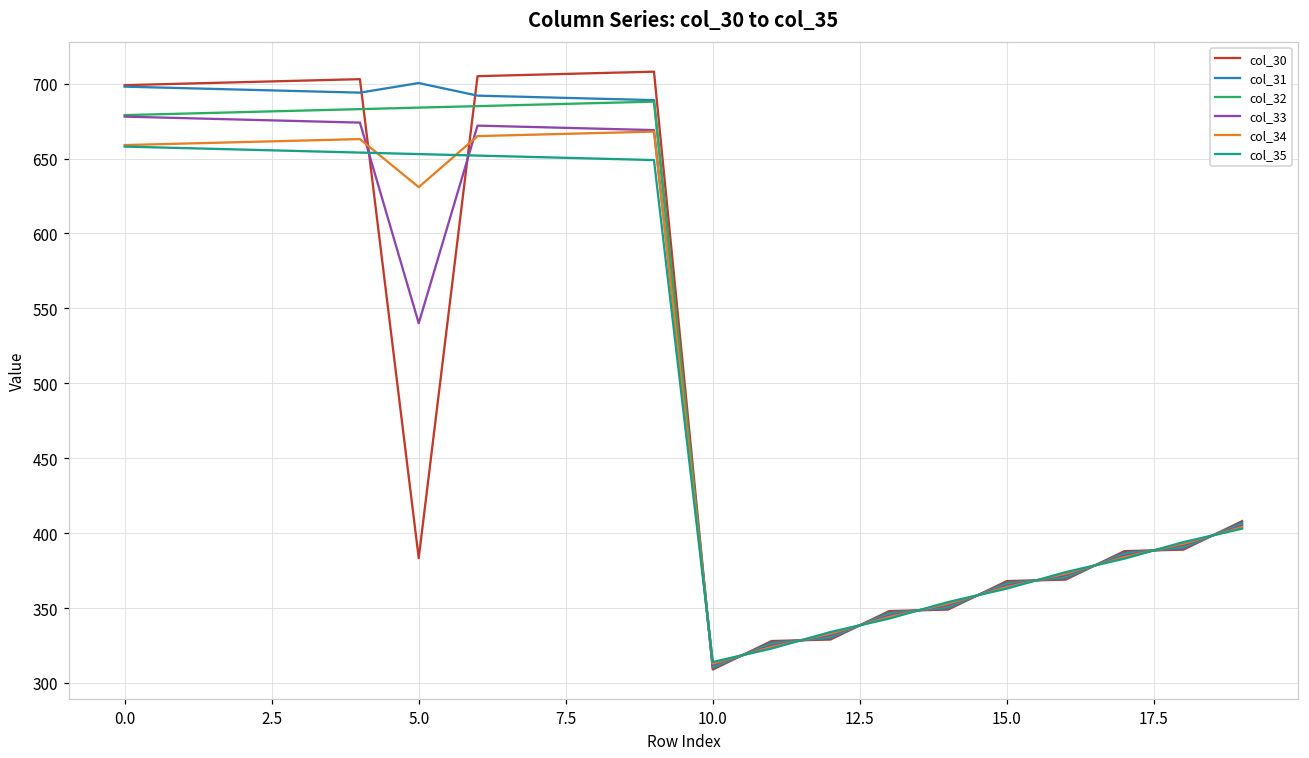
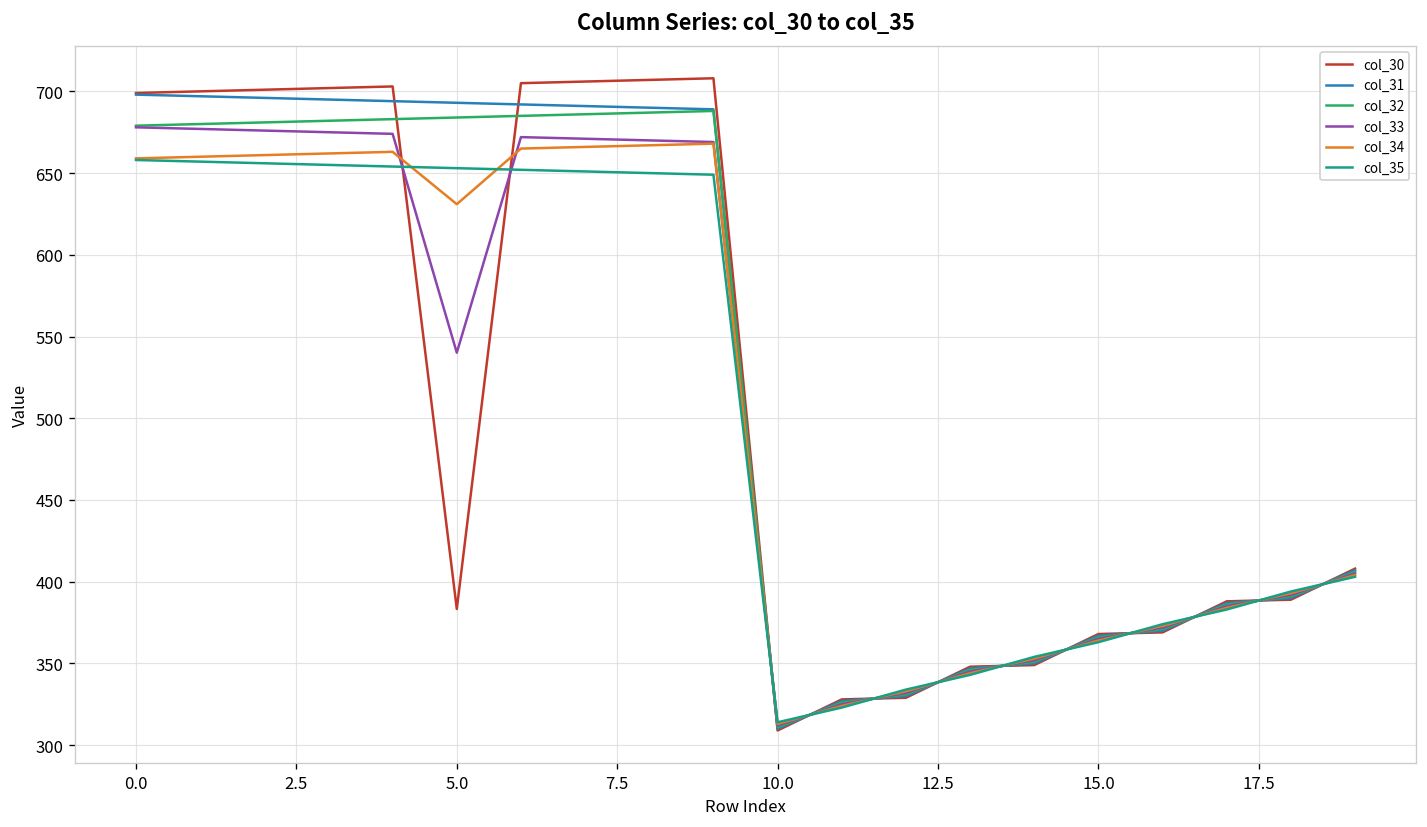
  {
    "col_30": {
      "5.0": 383
    },
    "col_31": {
-     "5.0": 700
+     "5.0": 693
    },
    "col_33": {
      "5.0": 540
    },
    "col_34": {
      "5.0": 631
    }
  }
